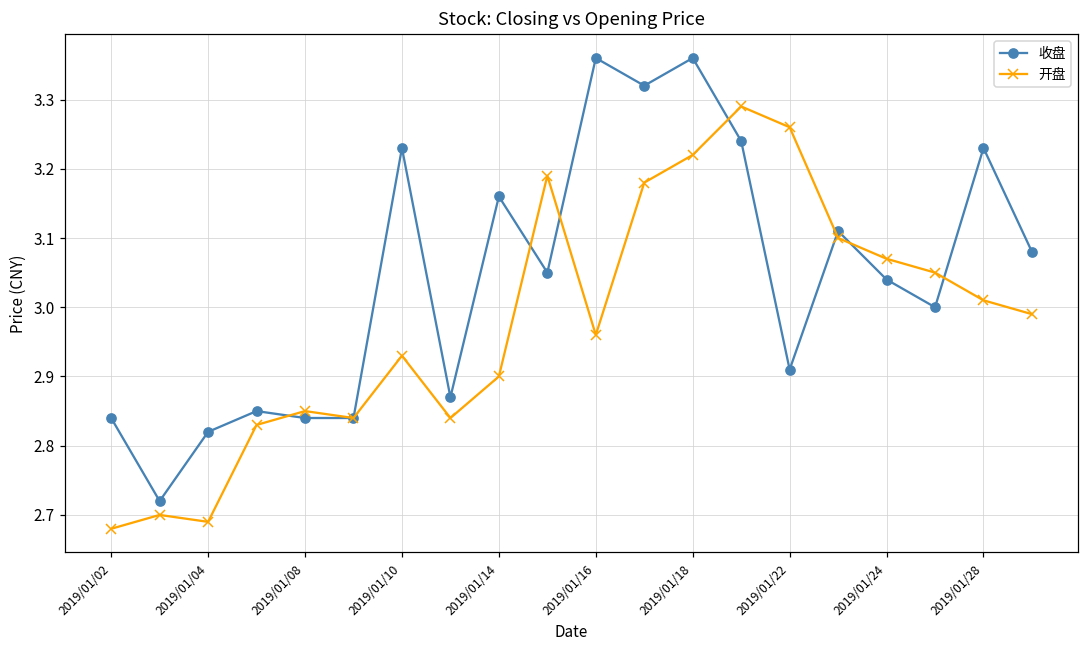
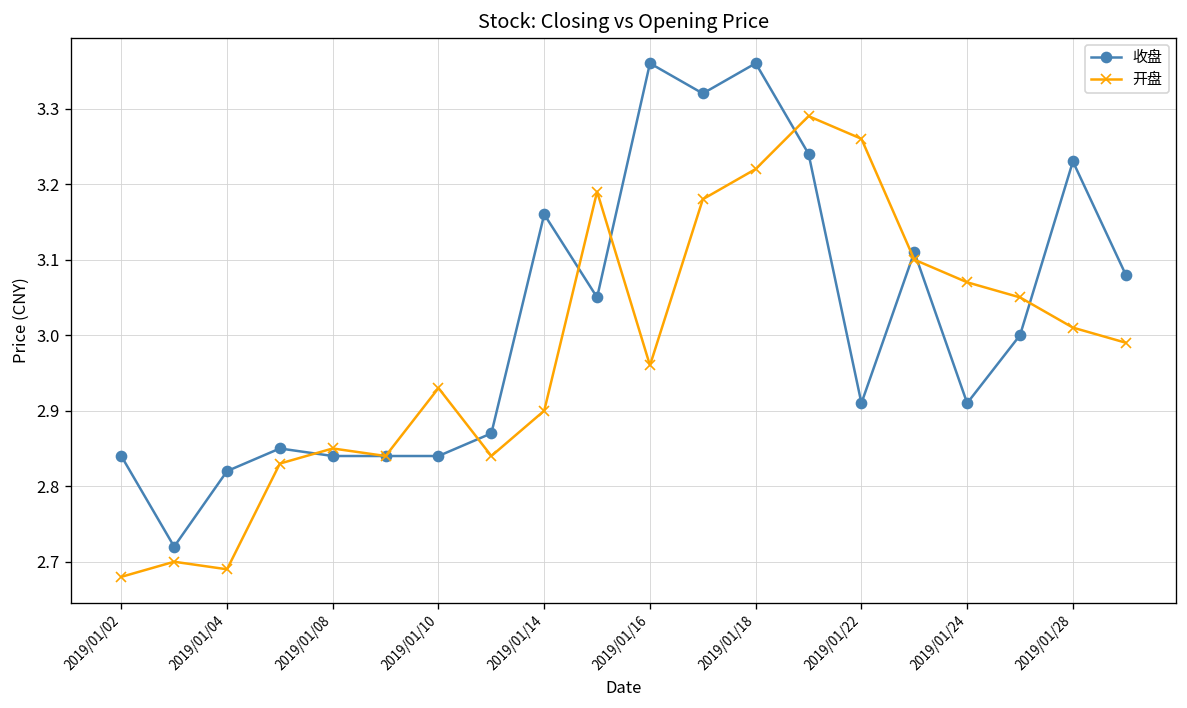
  {
    "收盘": {
      "2019/01/02": 2.84,
      "2019/01/04": 2.82,
      "2019/01/08": 2.84,
-     "2019/01/10": 3.23,
+     "2019/01/10": 2.84,
      "2019/01/14": 3.16,
      "2019/01/16": 3.36,
      "2019/01/18": 3.36,
      "2019/01/22": 2.91,
-     "2019/01/24": 3.04,
+     "2019/01/24": 2.91,
      "2019/01/28": 3.23
    },
    "开盘": {
      "2019/01/02": 2.68,
      "2019/01/04": 2.69,
      "2019/01/08": 2.85,
      "2019/01/10": 2.93,
      "2019/01/14": 2.90,
      "2019/01/16": 2.96,
      "2019/01/18": 3.22,
      "2019/01/22": 3.26,
      "2019/01/24": 3.07,
      "2019/01/28": 3.01
    }
  }
